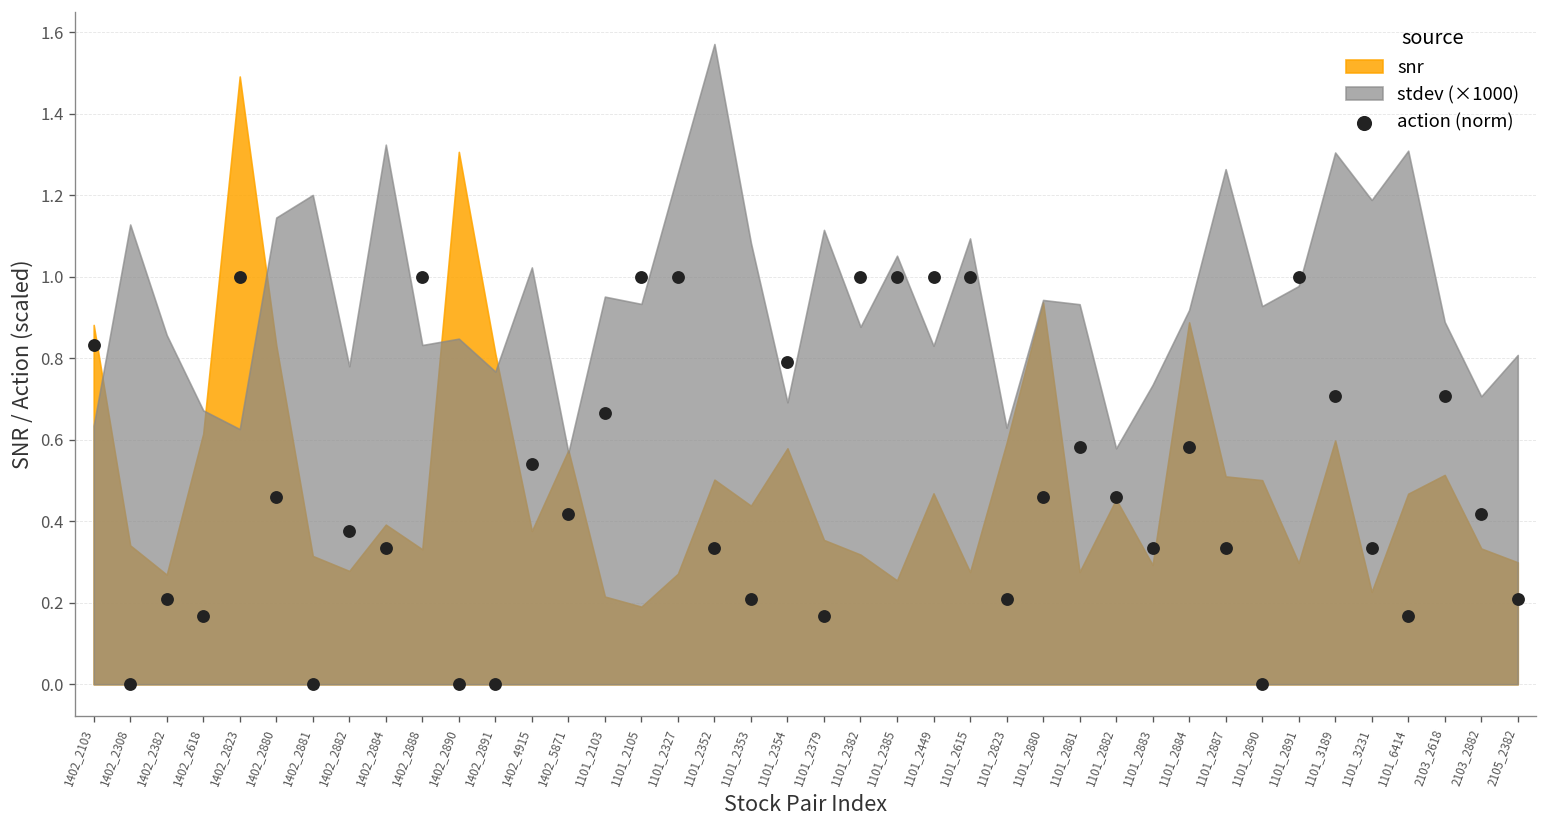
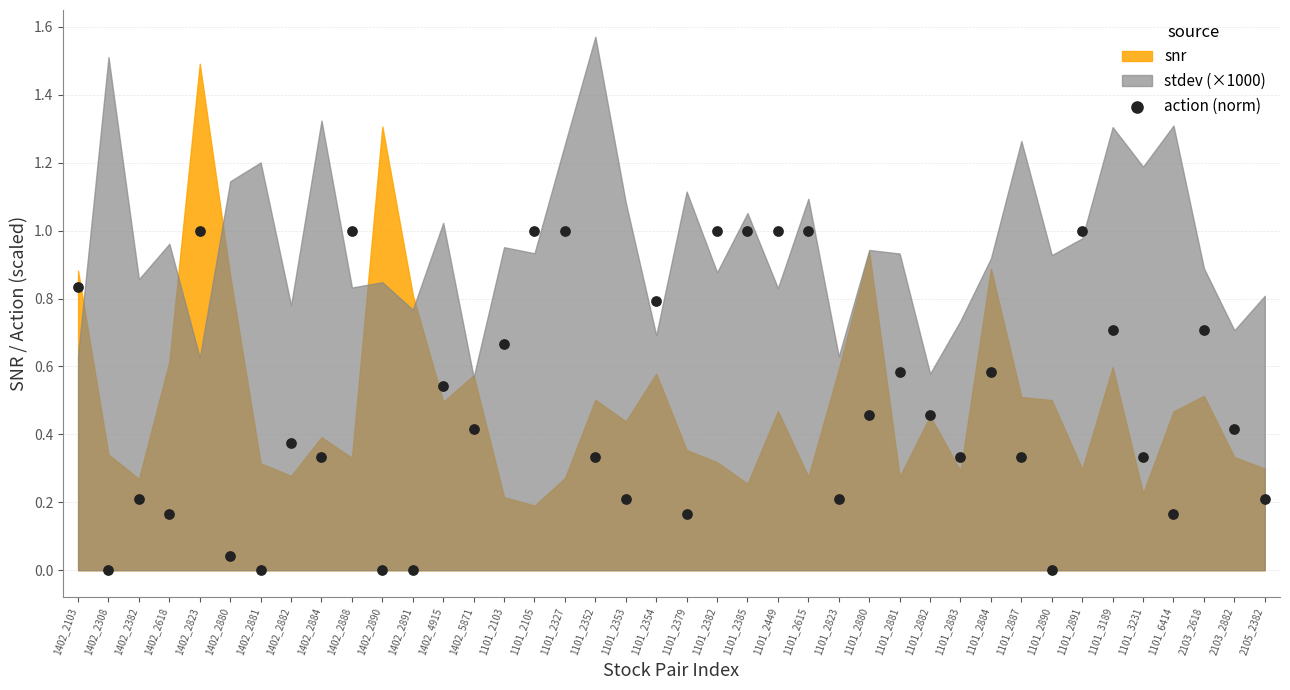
  {
    "snr": {
      "1402_2103": 0.88,
      "1402_2308": 0.34,
      "1402_2382": 0.27,
      "1402_2618": 0.61,
      "1402_2823": 1.49,
-     "1402_2880": 0.83,
+     "1402_2880": 0.87,
      "1402_2881": 0.31,
      "1402_2882": 0.28,
      "1402_2884": 0.39,
      "1402_2888": 0.33,
      "1402_2890": 1.31,
      "1402_2891": 0.81,
-     "1402_4915": 0.38,
+     "1402_4915": 0.50,
      "1101_2103": 0.22,
      "1101_2105": 0.19,
      "1101_2327": 0.27,
      "1101_2352": 0.50,
      "1101_2353": 0.44,
      "1101_2354": 0.58,
      "1101_2379": 0.35,
      "1101_2382": 0.32,
      "1101_2385": 0.25,
      "1101_2449": 0.47,
      "1101_2615": 0.28,
      "1101_2823": 0.59,
      "1101_2881": 0.28,
      "1101_2883": 0.29,
      "1101_2884": 0.89,
      "1101_2887": 0.51,
      "1101_2890": 0.50,
      "1101_2891": 0.30,
      "1101_3189": 0.60,
      "1101_3231": 0.23,
      "1101_6414": 0.47,
      "2103_2618": 0.51,
      "2103_2882": 0.33,
      "2105_2382": 0.30
    },
    "stdev (×1000)": {
      "1402_2103": 0.63,
-     "1402_2308": 1.13,
+     "1402_2308": 1.51,
      "1402_2382": 0.86,
-     "1402_2618": 0.67,
+     "1402_2618": 0.96,
      "1402_2823": 0.63,
      "1402_2880": 1.15,
      "1402_2881": 1.20,
      "1402_2882": 0.78,
      "1402_2884": 1.32,
      "1402_2888": 0.83,
      "1402_2890": 0.85,
      "1402_2891": 0.77,
      "1402_4915": 1.02,
      "1101_2103": 0.95,
      "1101_2105": 0.93,
      "1101_2327": 1.25,
      "1101_2352": 1.57,
      "1101_2353": 1.08,
      "1101_2354": 0.69,
      "1101_2379": 1.11,
      "1101_2382": 0.88,
      "1101_2385": 1.05,
      "1101_2449": 0.83,
      "1101_2615": 1.09,
      "1101_2823": 0.63,
      "1101_2881": 0.93,
      "1101_2882": 0.58,
      "1101_2883": 0.73,
      "1101_2884": 0.92,
      "1101_2887": 1.26,
      "1101_2890": 0.93,
      "1101_2891": 0.98,
      "1101_3189": 1.30,
      "1101_3231": 1.19,
      "1101_6414": 1.31,
      "2103_2618": 0.89,
      "2103_2882": 0.71,
      "2105_2382": 0.81
    },
    "action (norm)": {
-     "1402_2880": 0.46
+     "1402_2880": 0.04
    }
  }
